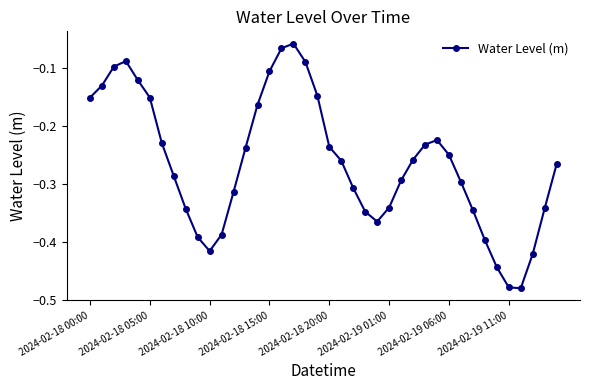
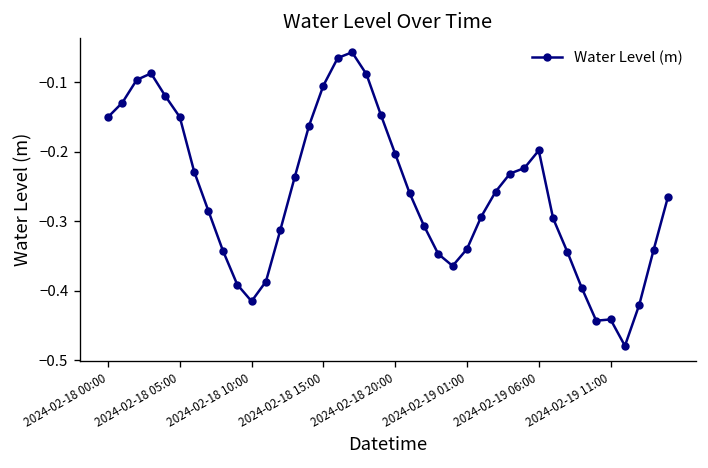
  {
    "2024-02-18 00:00": -0.15,
    "2024-02-18 05:00": -0.15,
    "2024-02-18 10:00": -0.42,
    "2024-02-18 15:00": -0.11,
-   "2024-02-18 20:00": -0.24,
+   "2024-02-18 20:00": -0.20,
    "2024-02-19 01:00": -0.34,
-   "2024-02-19 06:00": -0.25,
-   "2024-02-19 11:00": -0.48
+   "2024-02-19 06:00": -0.20,
+   "2024-02-19 11:00": -0.44
  }
